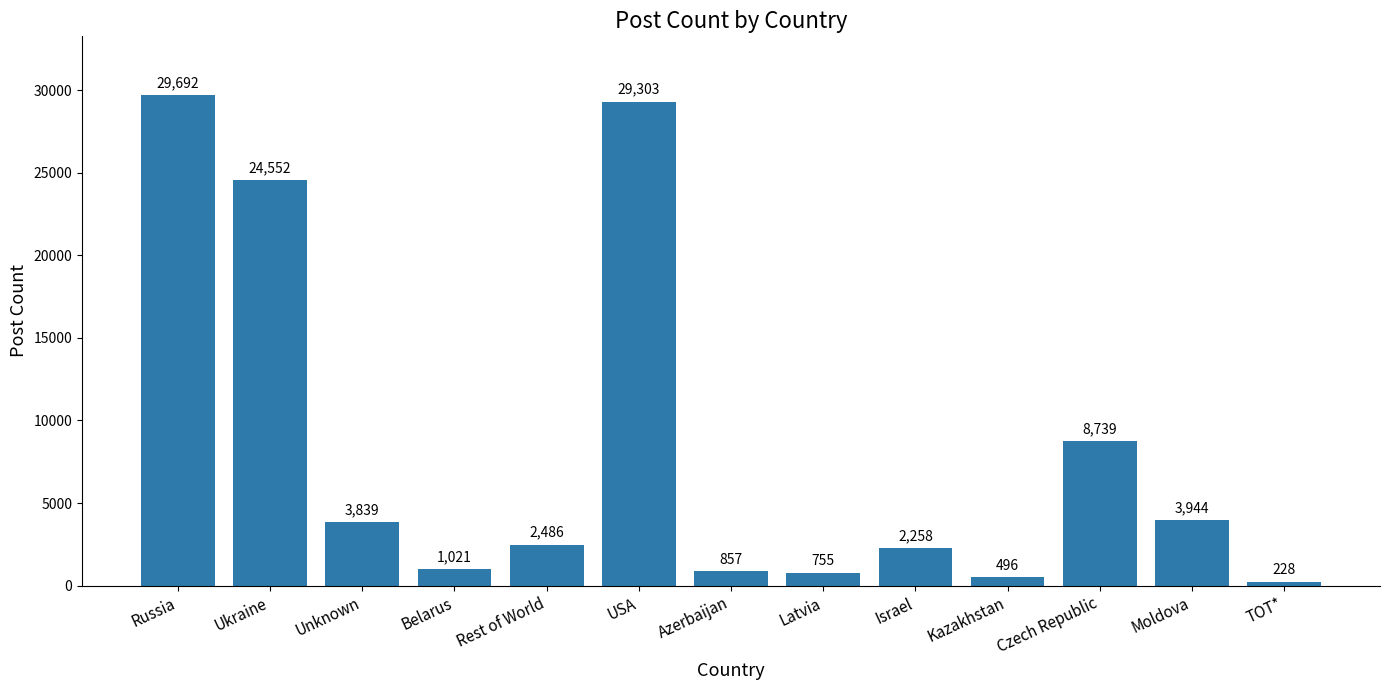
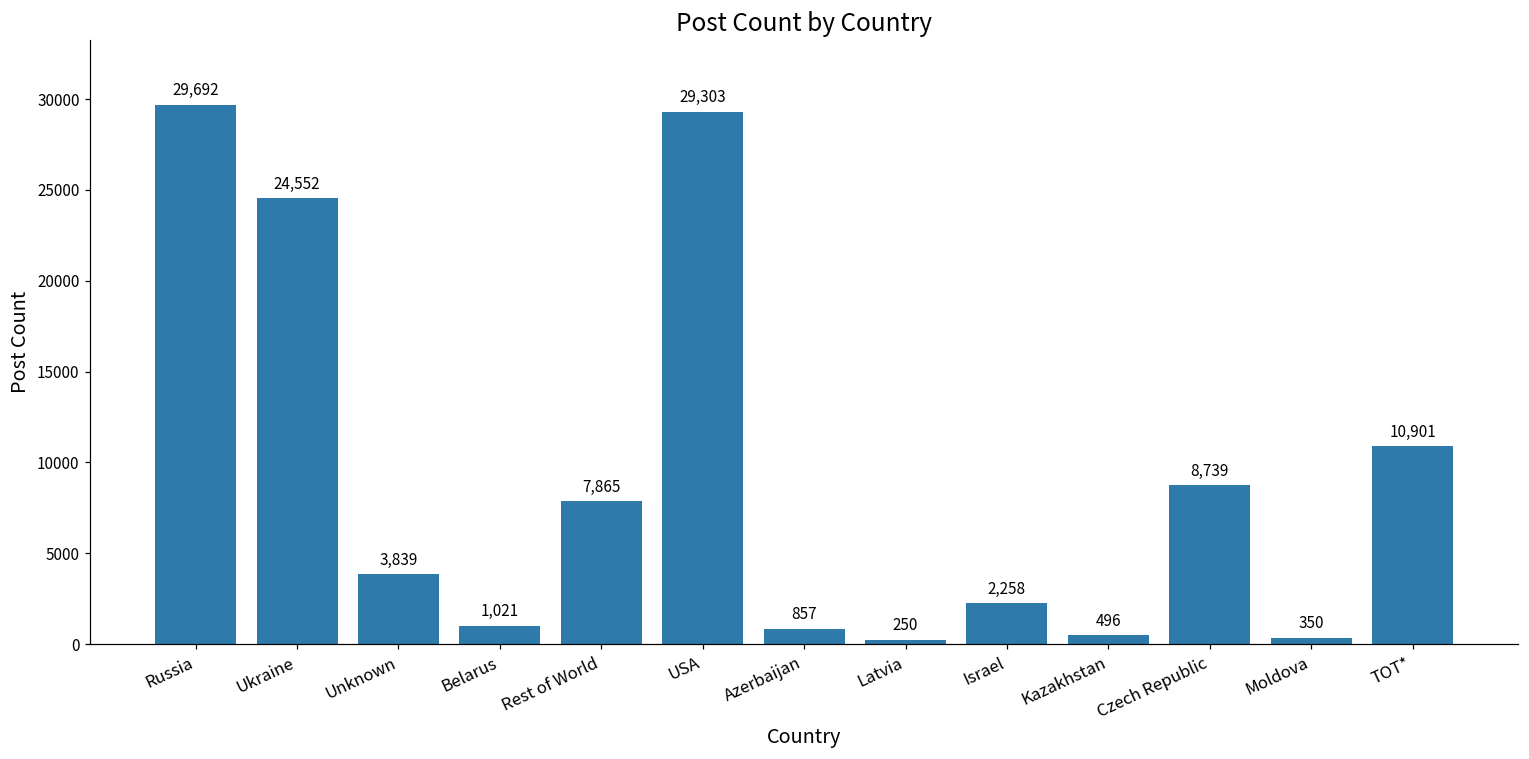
  {
    "Russia": "29,692",
    "Ukraine": "24,552",
    "Unknown": "3,839",
    "Belarus": "1,021",
-   "Rest of World": "2,486",
+   "Rest of World": "7,865",
    "USA": "29,303",
    "Azerbaijan": "857",
-   "Latvia": "755",
+   "Latvia": "250",
    "Israel": "2,258",
    "Kazakhstan": "496",
    "Czech Republic": "8,739",
-   "Moldova": "3,944",
-   "TOT*": "228"
+   "Moldova": "350",
+   "TOT*": "10,901"
  }
